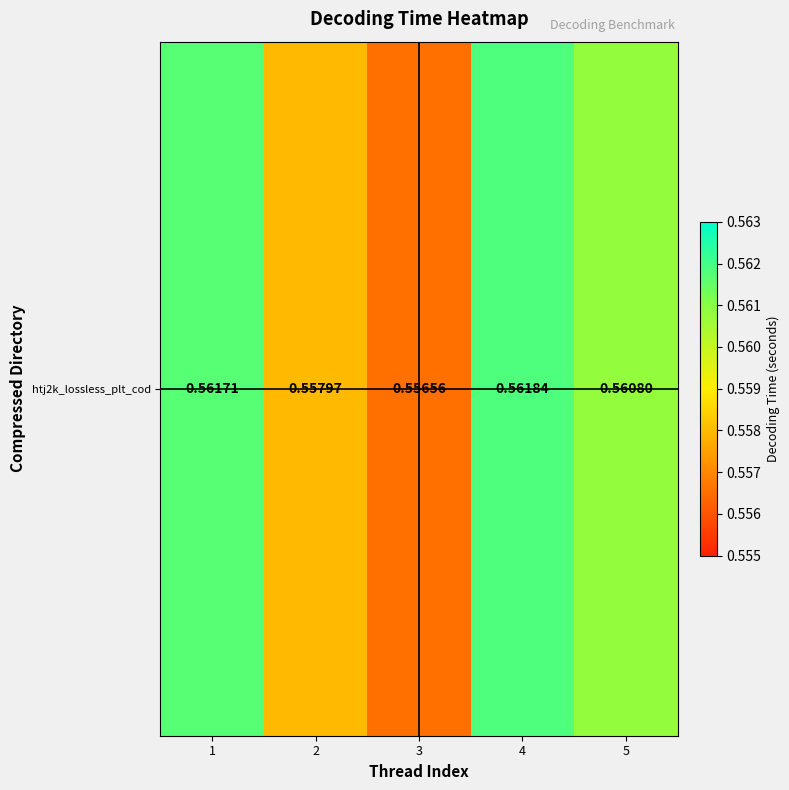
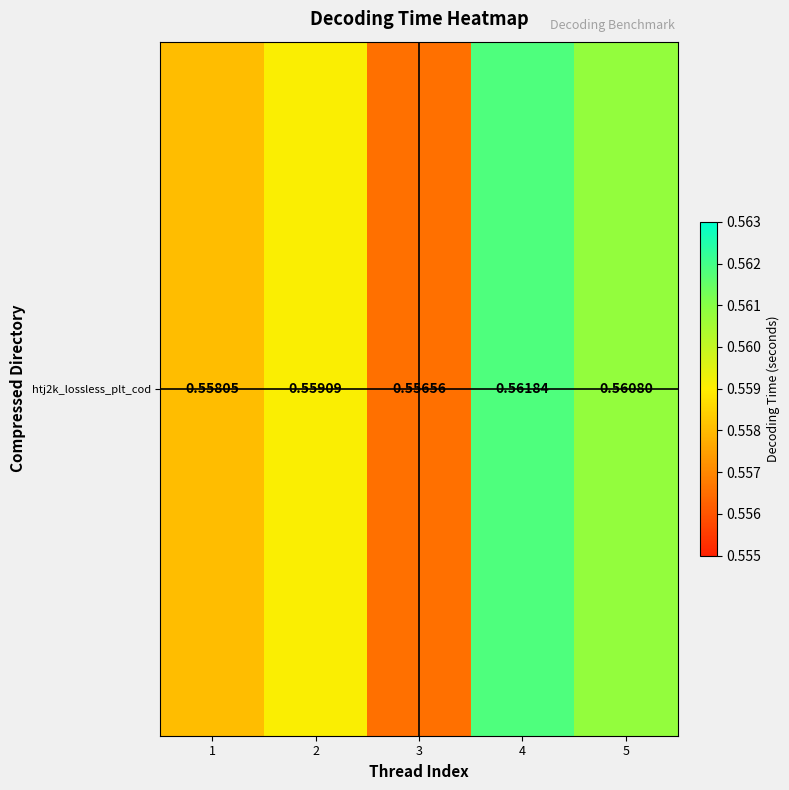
  {
    "htj2k_lossless_plt_cod": {
-     "1": 0.56171,
-     "2": 0.55797,
+     "1": 0.55805,
+     "2": 0.55909,
      "3": 0.55656,
      "4": 0.56184,
      "5": 0.56080
    }
  }
